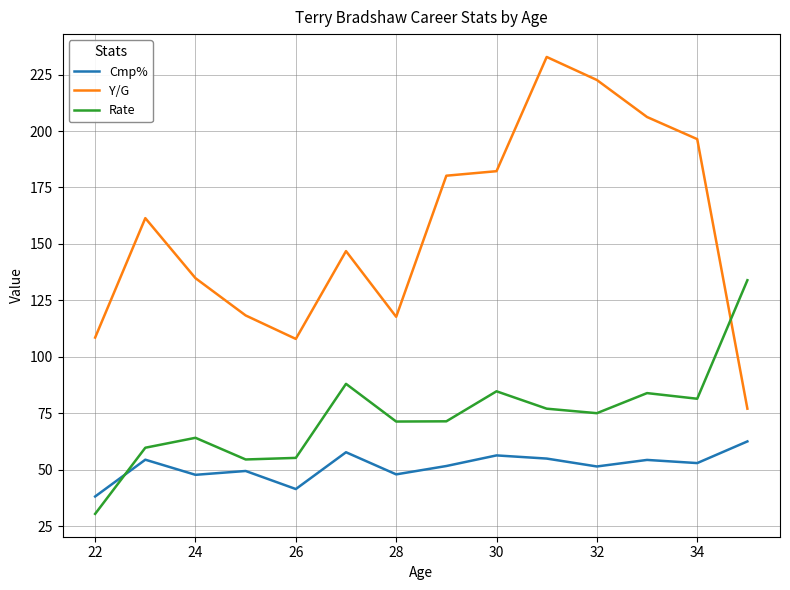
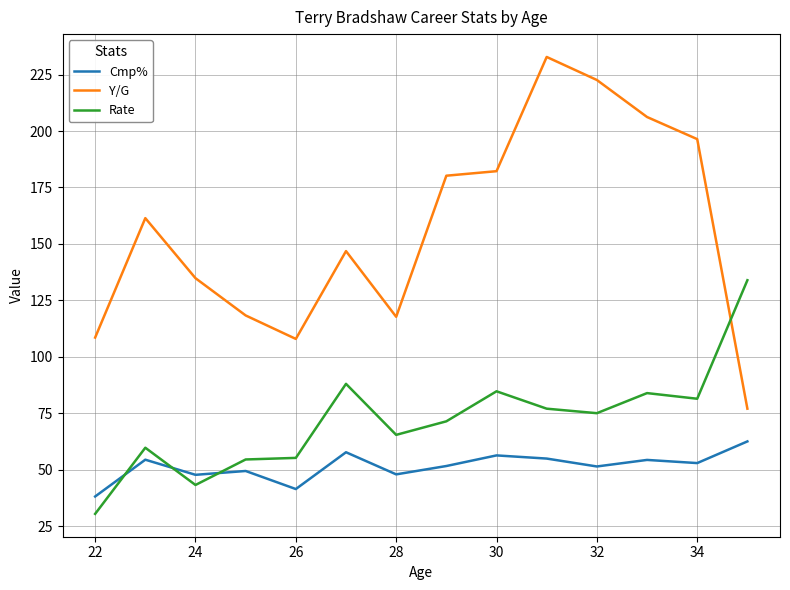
  {
    "Cmp%": {
      "22": 38,
      "24": 48,
      "26": 41,
      "28": 48,
      "30": 56,
      "32": 51,
      "34": 53
    },
    "Y/G": {
      "22": 109,
      "24": 135,
      "26": 108,
      "28": 118,
      "30": 182,
      "32": 223,
      "34": 196
    },
    "Rate": {
      "22": 30,
-     "24": 64,
+     "24": 43,
      "26": 55,
-     "28": 71,
+     "28": 65,
      "30": 85,
      "32": 75,
      "34": 81
    }
  }
